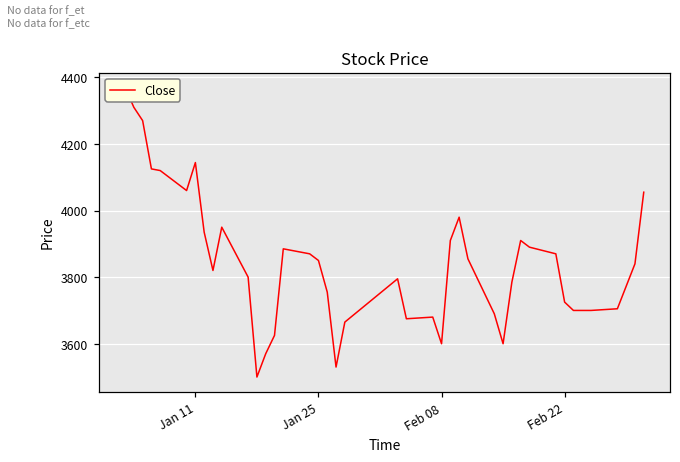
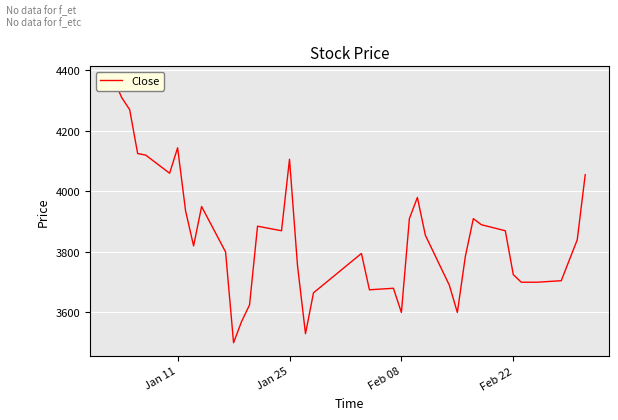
  {
    "Jan 11": 4140,
-   "Jan 25": 3850,
+   "Jan 25": 4110,
    "Feb 08": 3600,
    "Feb 22": 3730
  }
